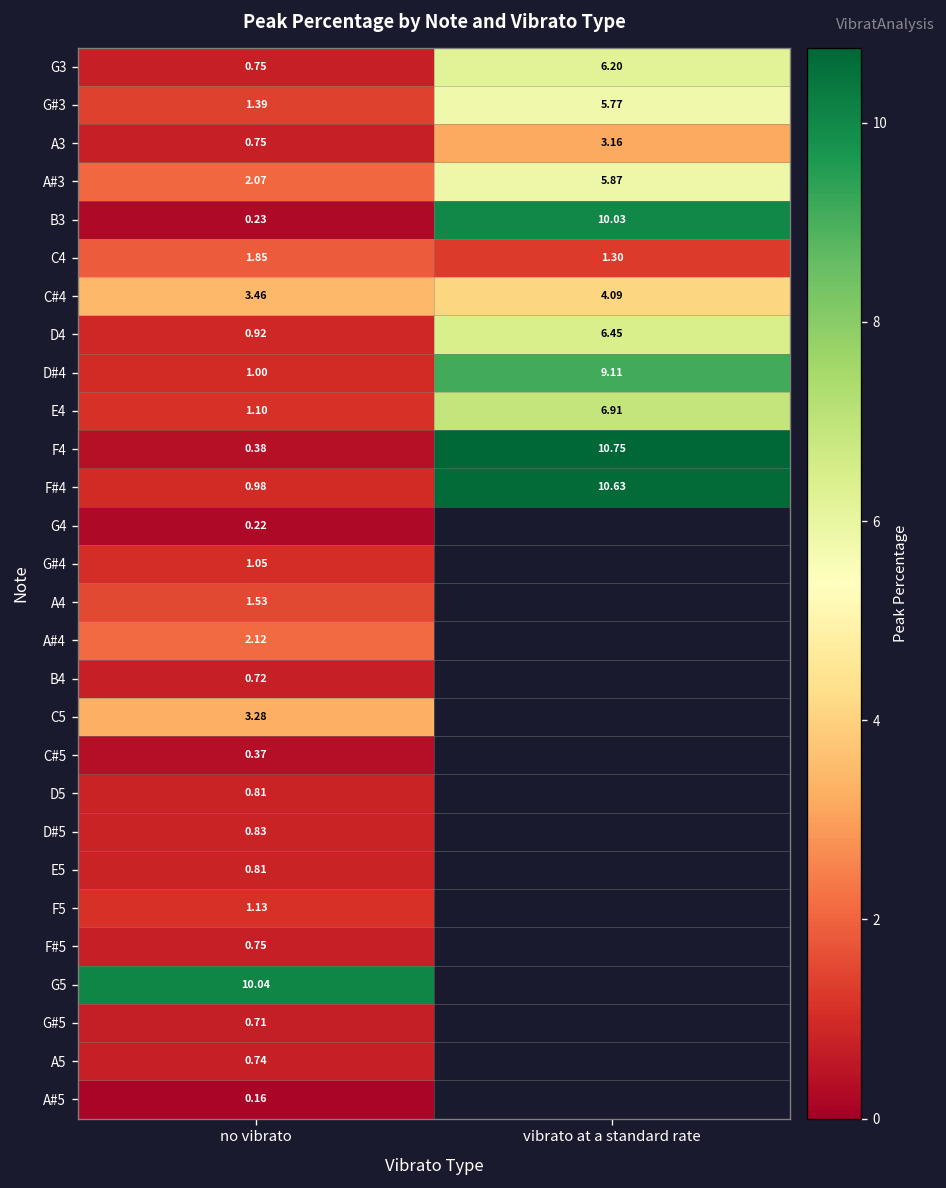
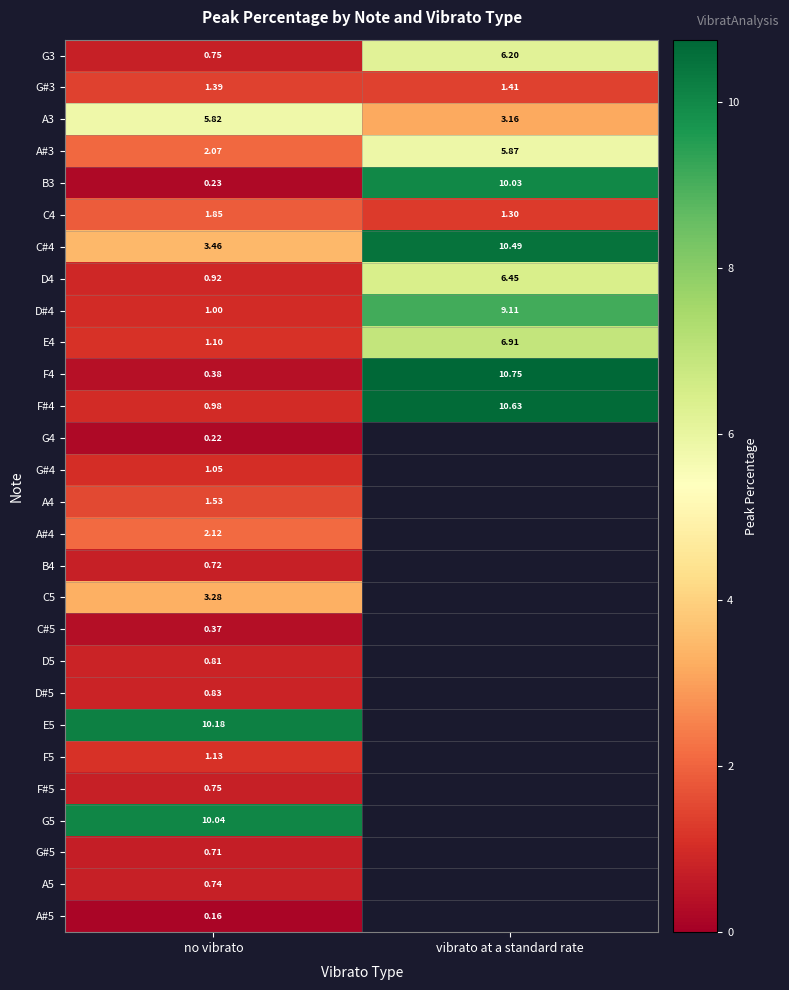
  {
    "G3": {
      "no vibrato": 0.75,
      "vibrato at a standard rate": 6.20
    },
    "G#3": {
      "no vibrato": 1.39,
-     "vibrato at a standard rate": 5.77
+     "vibrato at a standard rate": 1.41
    },
    "A3": {
-     "no vibrato": 0.75,
+     "no vibrato": 5.82,
      "vibrato at a standard rate": 3.16
    },
    "A#3": {
      "no vibrato": 2.07,
      "vibrato at a standard rate": 5.87
    },
    "B3": {
      "no vibrato": 0.23,
      "vibrato at a standard rate": 10.03
    },
    "C4": {
      "no vibrato": 1.85,
      "vibrato at a standard rate": 1.30
    },
    "C#4": {
      "no vibrato": 3.46,
-     "vibrato at a standard rate": 4.09
+     "vibrato at a standard rate": 10.49
    },
    "D4": {
      "no vibrato": 0.92,
      "vibrato at a standard rate": 6.45
    },
    "D#4": {
      "no vibrato": 1.00,
      "vibrato at a standard rate": 9.11
    },
    "E4": {
      "no vibrato": 1.10,
      "vibrato at a standard rate": 6.91
    },
    "F4": {
      "no vibrato": 0.38,
      "vibrato at a standard rate": 10.75
    },
    "F#4": {
      "no vibrato": 0.98,
      "vibrato at a standard rate": 10.63
    },
    "G4": {
      "no vibrato": 0.22
    },
    "G#4": {
      "no vibrato": 1.05
    },
    "A4": {
      "no vibrato": 1.53
    },
    "A#4": {
      "no vibrato": 2.12
    },
    "B4": {
      "no vibrato": 0.72
    },
    "C5": {
      "no vibrato": 3.28
    },
    "C#5": {
      "no vibrato": 0.37
    },
    "D5": {
      "no vibrato": 0.81
    },
    "D#5": {
      "no vibrato": 0.83
    },
    "E5": {
-     "no vibrato": 0.81
+     "no vibrato": 10.18
    },
    "F5": {
      "no vibrato": 1.13
    },
    "F#5": {
      "no vibrato": 0.75
    },
    "G5": {
      "no vibrato": 10.04
    },
    "G#5": {
      "no vibrato": 0.71
    },
    "A5": {
      "no vibrato": 0.74
    },
    "A#5": {
      "no vibrato": 0.16
    }
  }
